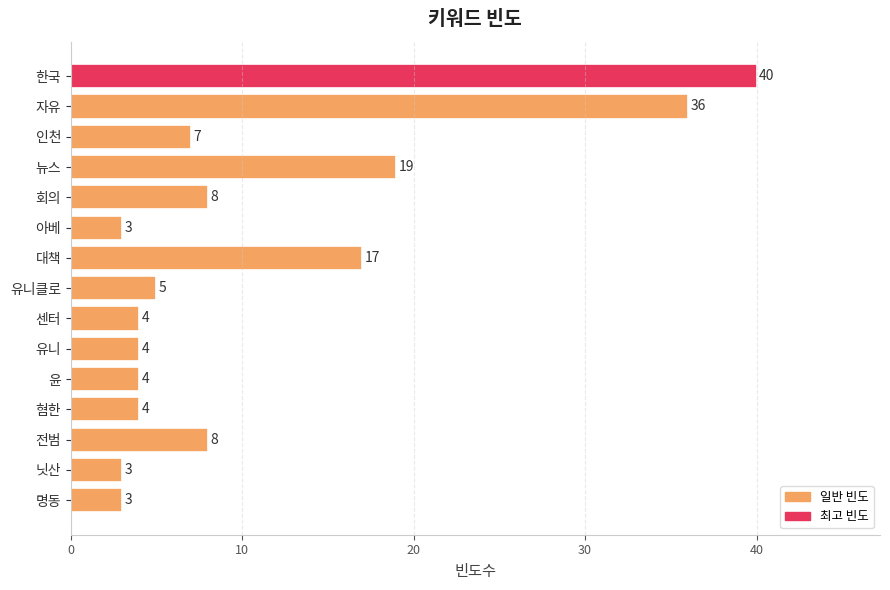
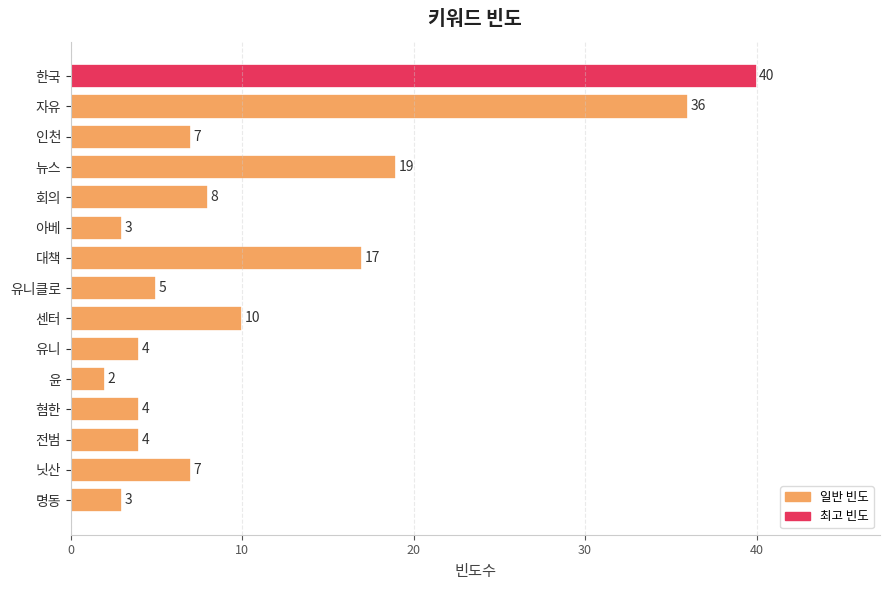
  {
    "한국": 40,
    "자유": 36,
    "인천": 7,
    "뉴스": 19,
    "회의": 8,
    "아베": 3,
    "대책": 17,
    "유니클로": 5,
-   "센터": 4,
+   "센터": 10,
    "유니": 4,
-   "윤": 4,
+   "윤": 2,
    "혐한": 4,
-   "전범": 8,
-   "닛산": 3,
+   "전범": 4,
+   "닛산": 7,
    "명동": 3
  }
